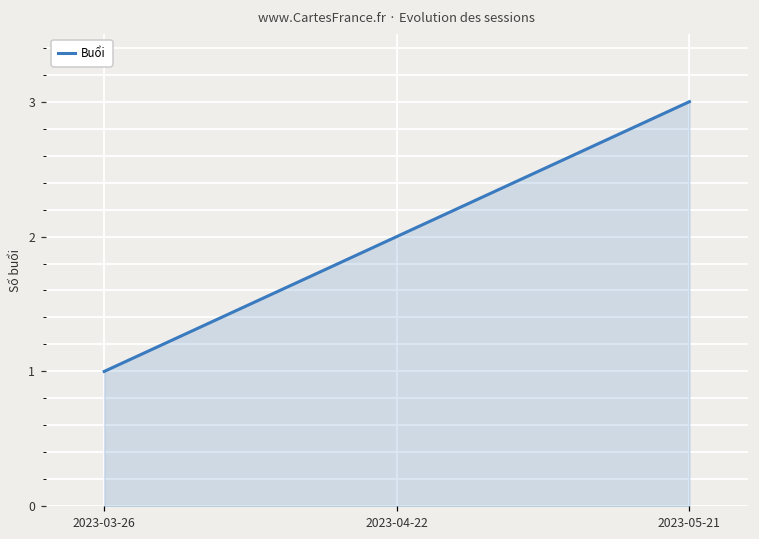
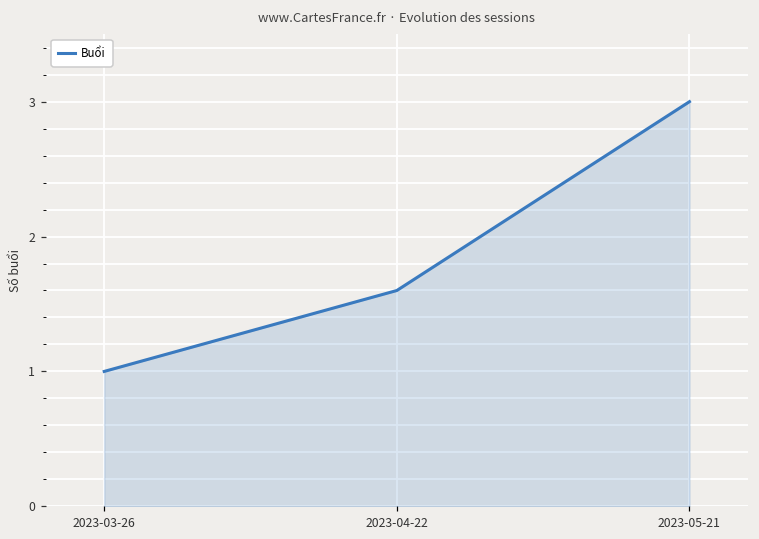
  {
    "2023-03-26": 1.0,
-   "2023-04-22": 2.0,
+   "2023-04-22": 1.6,
    "2023-05-21": 3.0
  }
